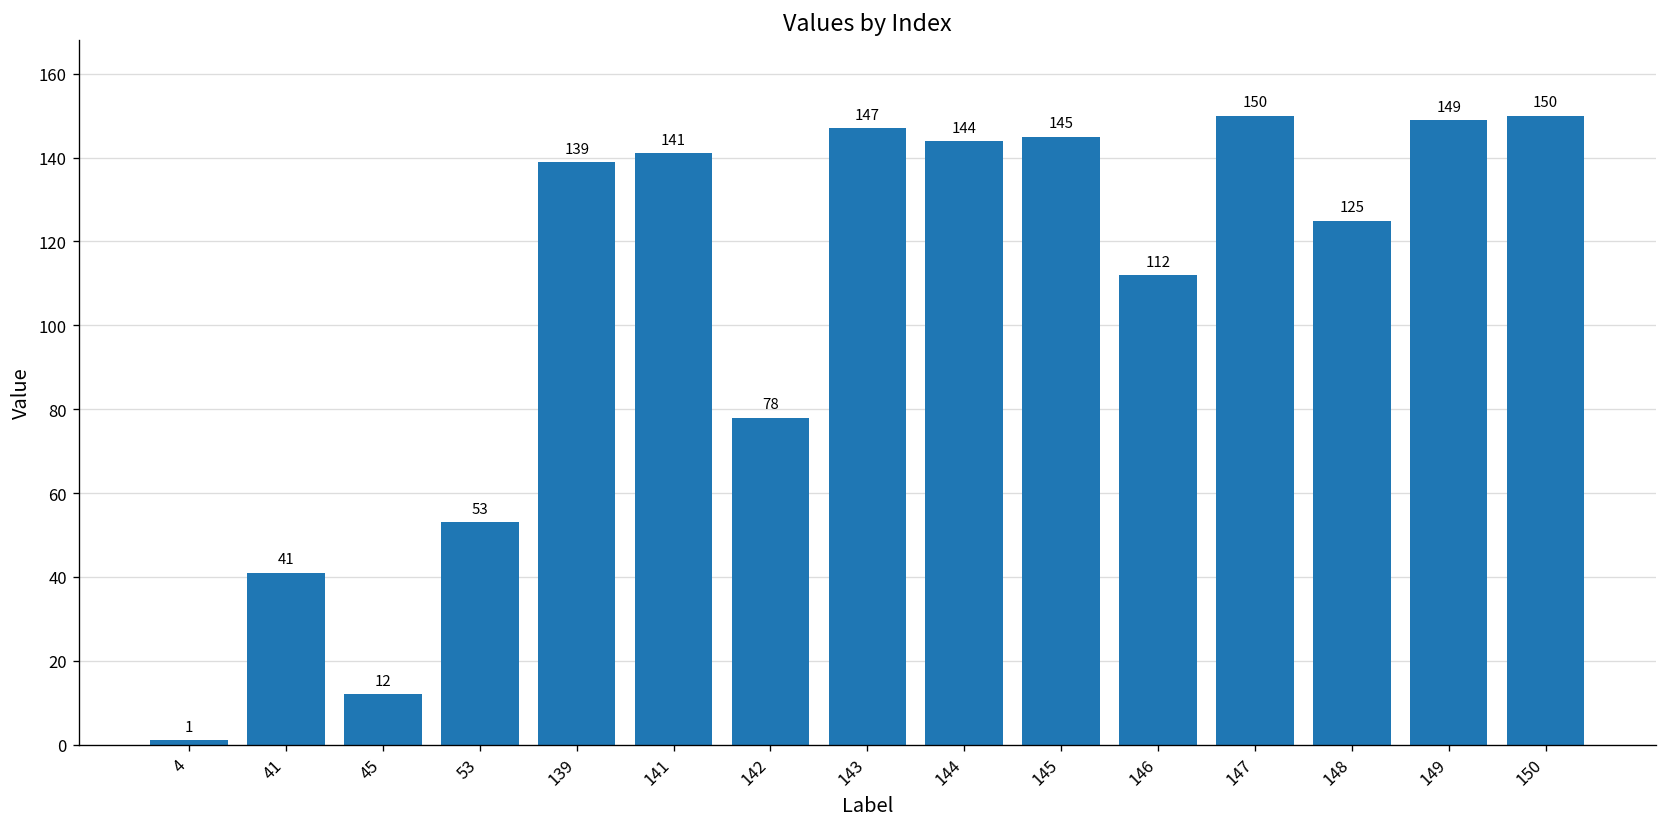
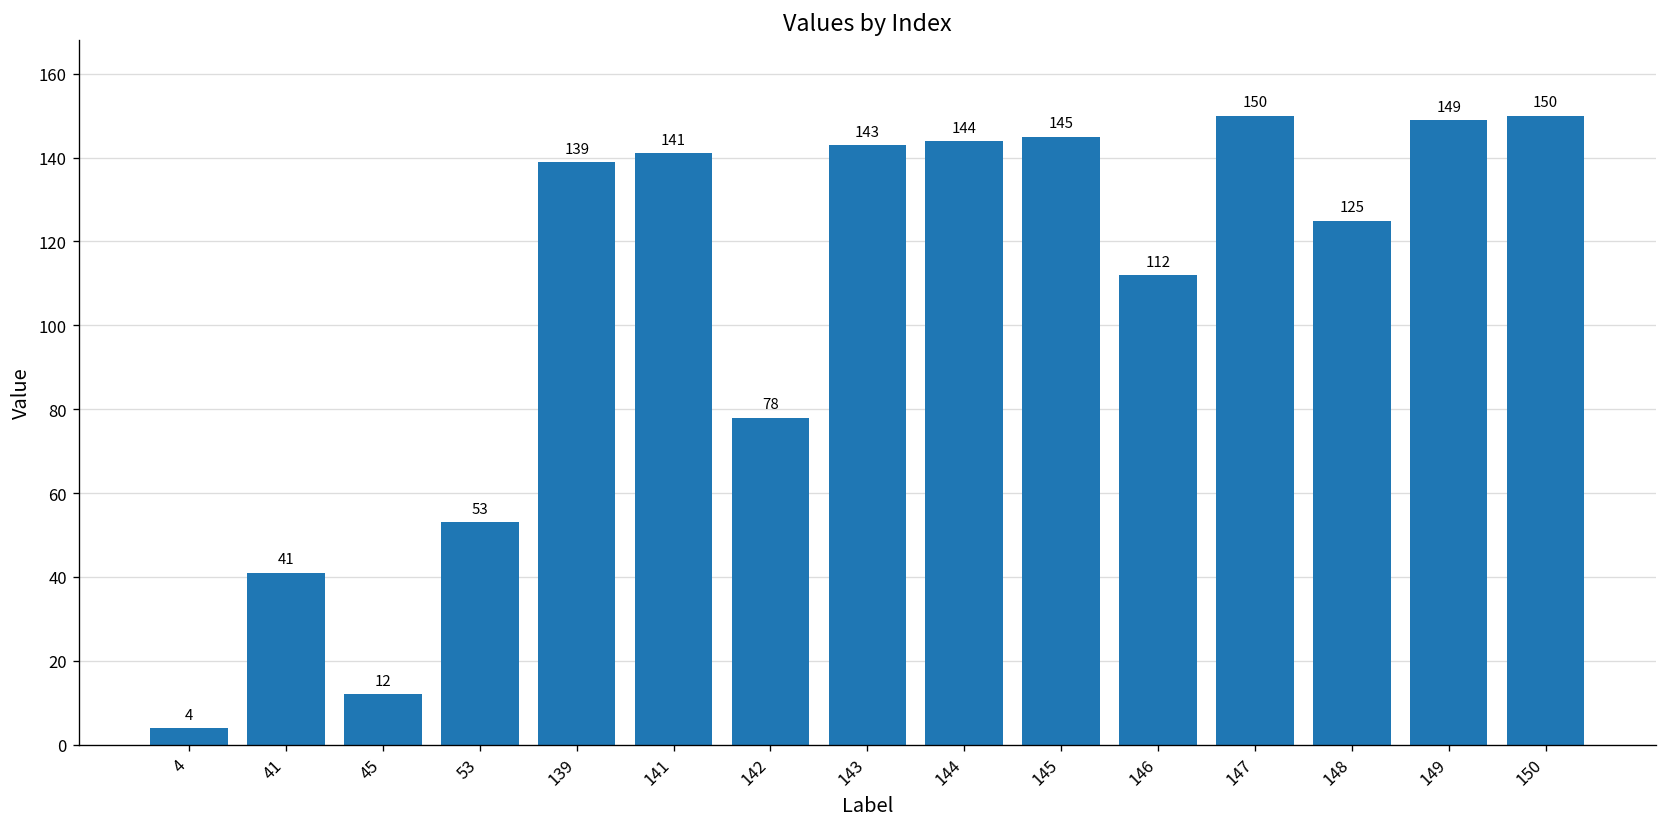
  {
-   "4": 1,
+   "4": 4,
    "41": 41,
    "45": 12,
    "53": 53,
    "139": 139,
    "141": 141,
    "142": 78,
-   "143": 147,
+   "143": 143,
    "144": 144,
    "145": 145,
    "146": 112,
    "147": 150,
    "148": 125,
    "149": 149,
    "150": 150
  }
